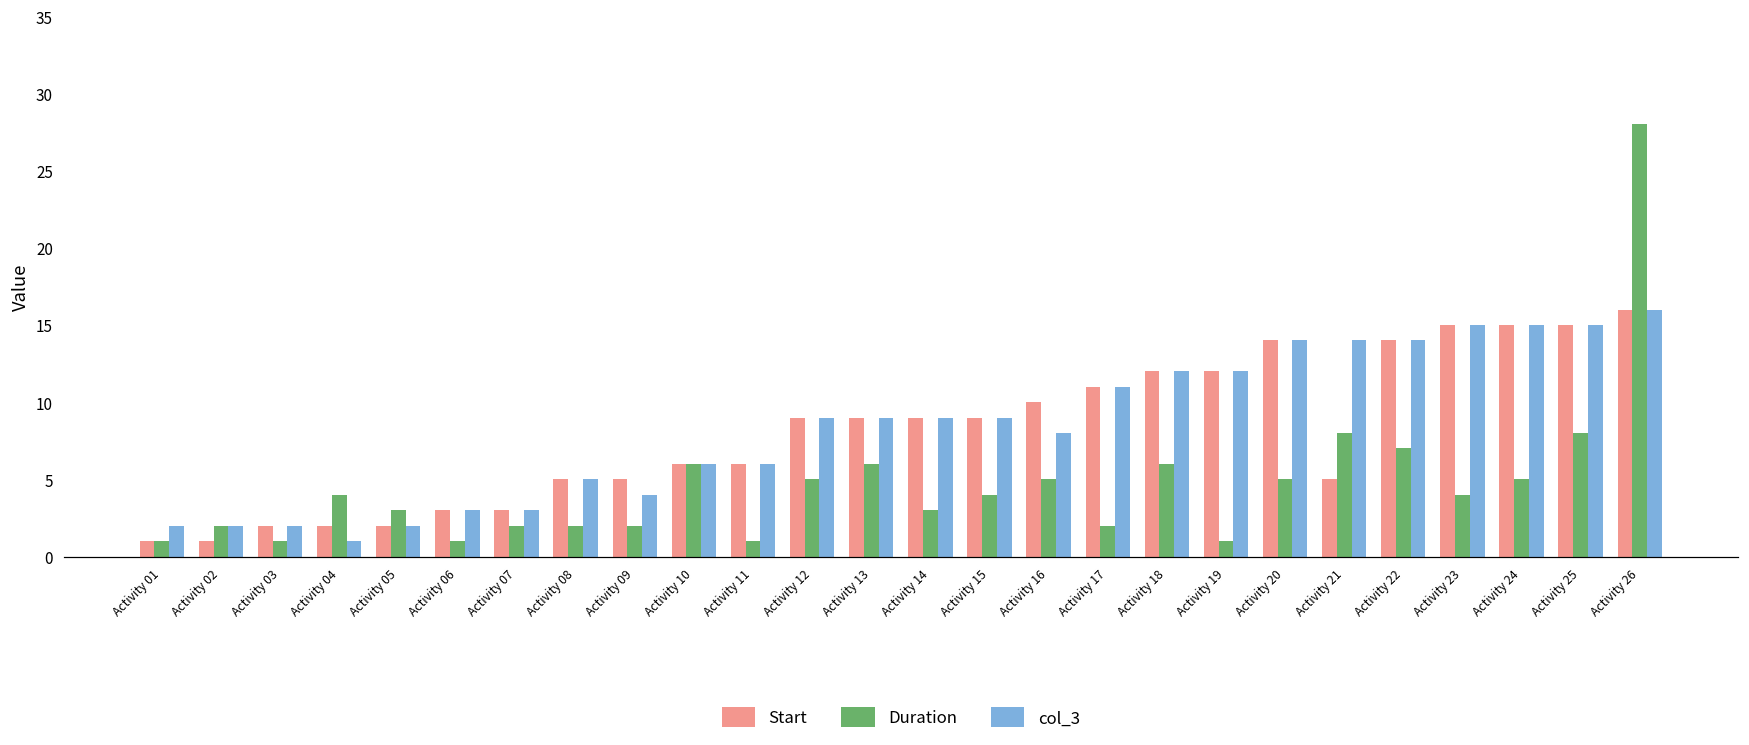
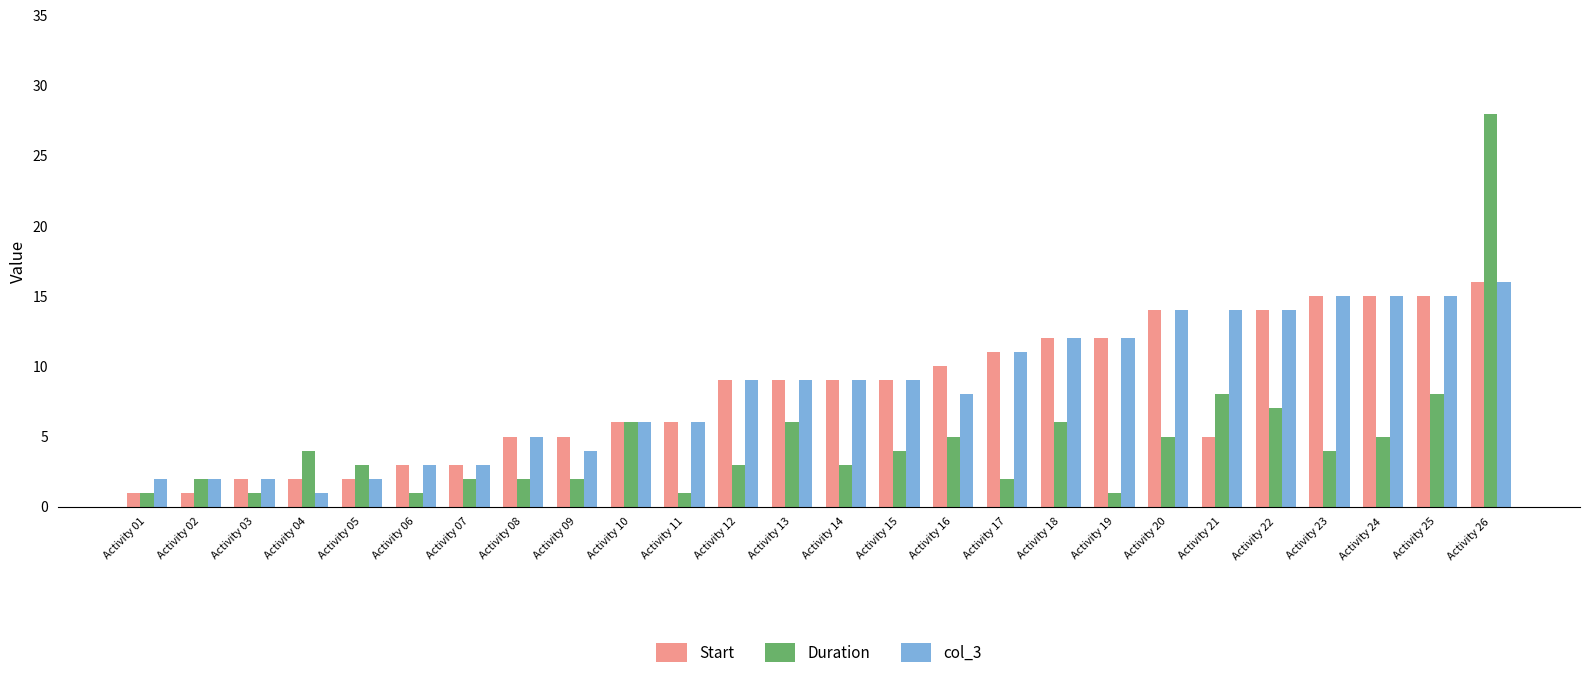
  {
    "Start": {
      "Activity 01": 1,
      "Activity 02": 1,
      "Activity 03": 2,
      "Activity 04": 2,
      "Activity 05": 2,
      "Activity 06": 3,
      "Activity 07": 3,
      "Activity 08": 5,
      "Activity 09": 5,
      "Activity 10": 6,
      "Activity 11": 6,
      "Activity 12": 9,
      "Activity 13": 9,
      "Activity 14": 9,
      "Activity 15": 9,
      "Activity 16": 10,
      "Activity 17": 11,
      "Activity 18": 12,
      "Activity 19": 12,
      "Activity 20": 14,
      "Activity 21": 5,
      "Activity 22": 14,
      "Activity 23": 15,
      "Activity 24": 15,
      "Activity 25": 15,
      "Activity 26": 16
    },
    "Duration": {
      "Activity 01": 1,
      "Activity 02": 2,
      "Activity 03": 1,
      "Activity 04": 4,
      "Activity 05": 3,
      "Activity 06": 1,
      "Activity 07": 2,
      "Activity 08": 2,
      "Activity 09": 2,
      "Activity 10": 6,
      "Activity 11": 1,
-     "Activity 12": 5,
+     "Activity 12": 3,
      "Activity 13": 6,
      "Activity 14": 3,
      "Activity 15": 4,
      "Activity 16": 5,
      "Activity 17": 2,
      "Activity 18": 6,
      "Activity 19": 1,
      "Activity 20": 5,
      "Activity 21": 8,
      "Activity 22": 7,
      "Activity 23": 4,
      "Activity 24": 5,
      "Activity 25": 8,
      "Activity 26": 28
    },
    "col_3": {
      "Activity 01": 2,
      "Activity 02": 2,
      "Activity 03": 2,
      "Activity 04": 1,
      "Activity 05": 2,
      "Activity 06": 3,
      "Activity 07": 3,
      "Activity 08": 5,
      "Activity 09": 4,
      "Activity 10": 6,
      "Activity 11": 6,
      "Activity 12": 9,
      "Activity 13": 9,
      "Activity 14": 9,
      "Activity 15": 9,
      "Activity 16": 8,
      "Activity 17": 11,
      "Activity 18": 12,
      "Activity 19": 12,
      "Activity 20": 14,
      "Activity 21": 14,
      "Activity 22": 14,
      "Activity 23": 15,
      "Activity 24": 15,
      "Activity 25": 15,
      "Activity 26": 16
    }
  }
